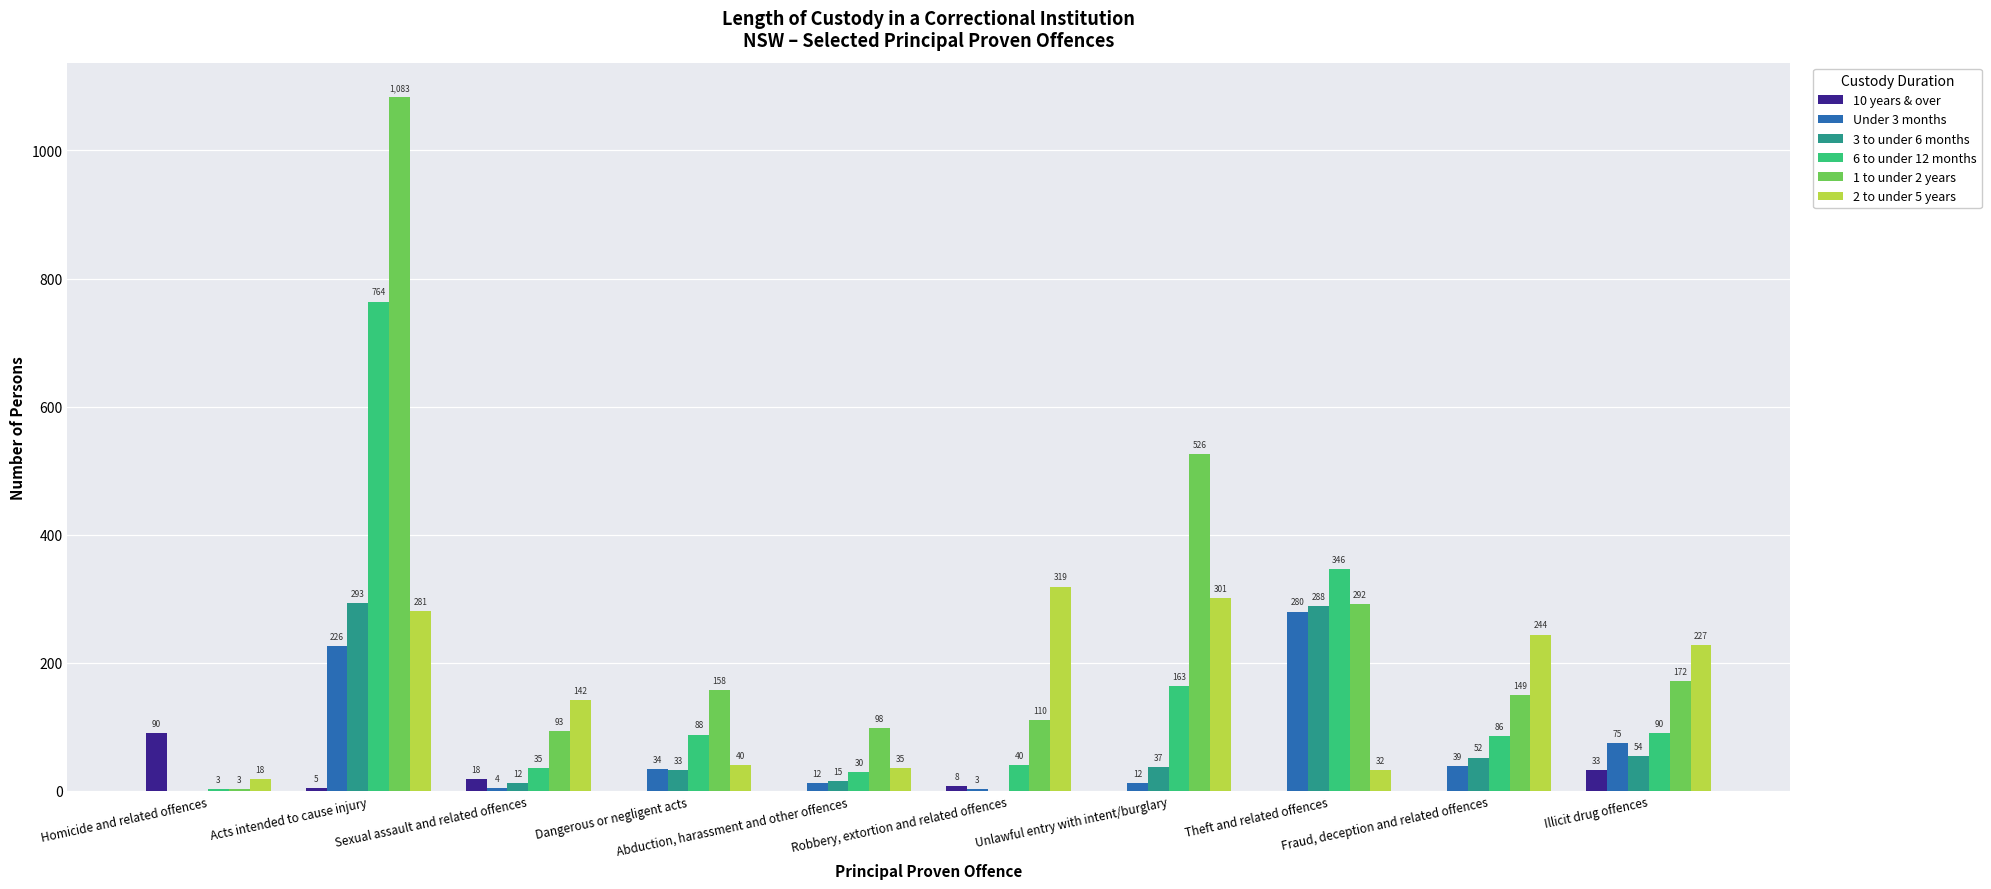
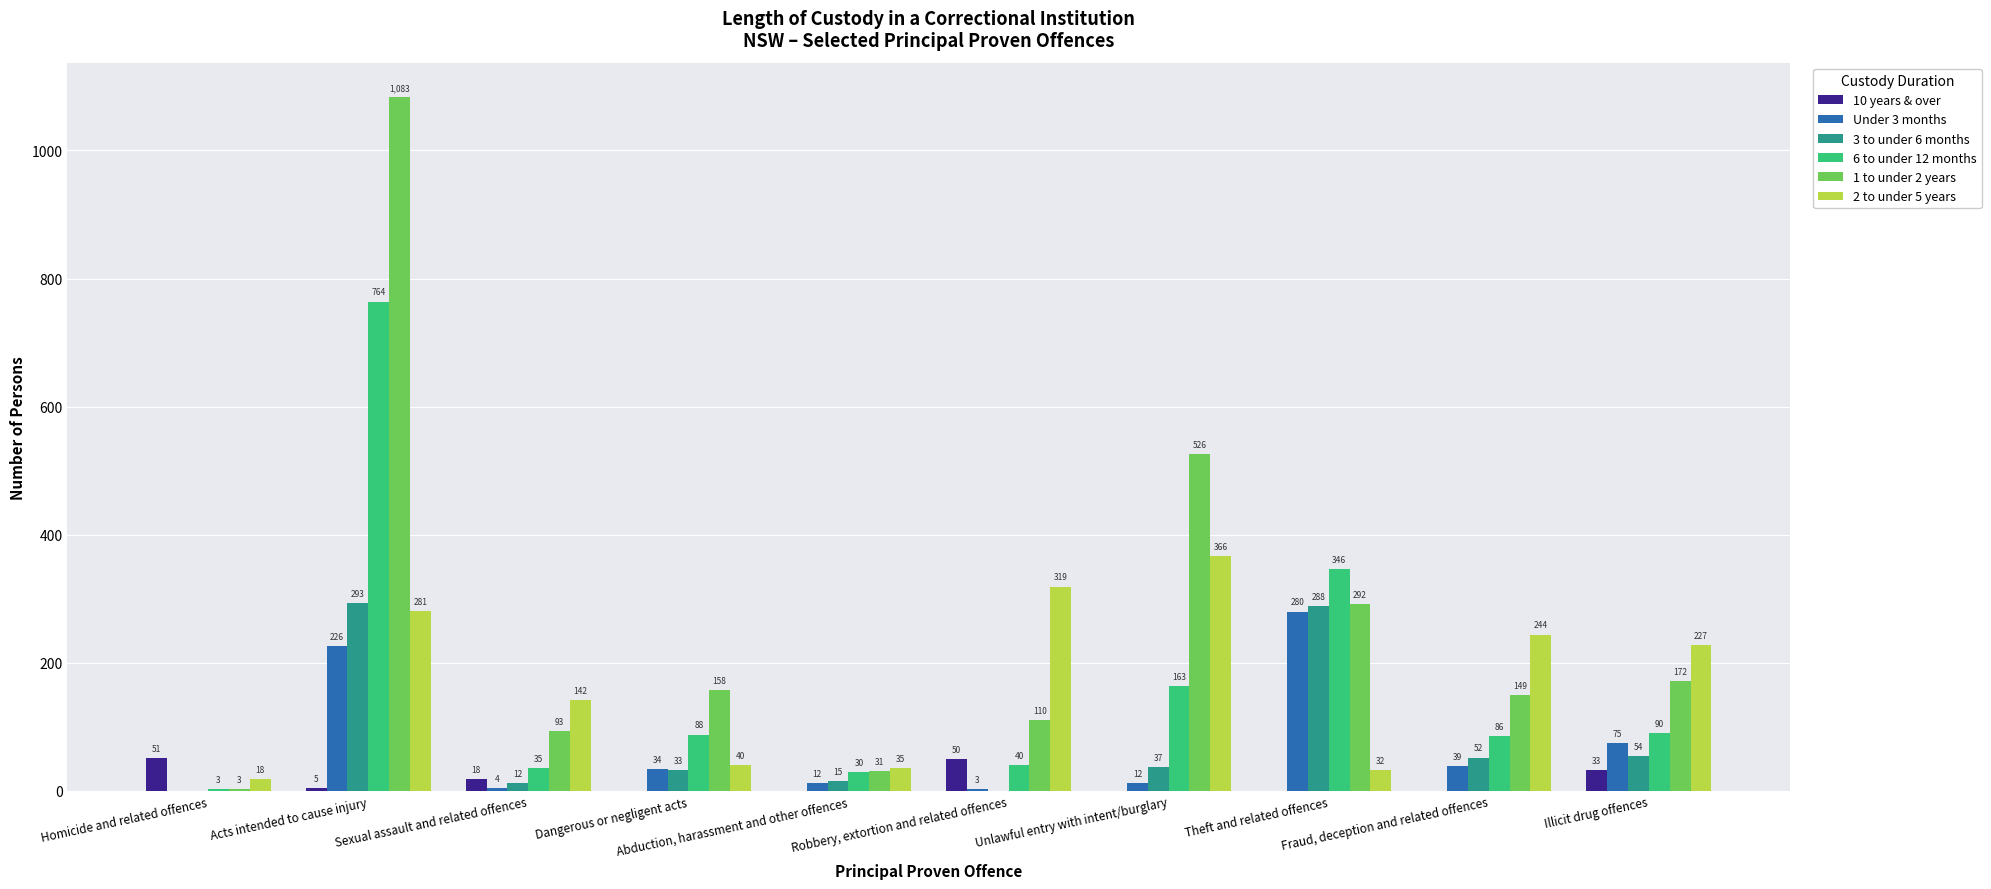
  {
    "10 years & over": {
-     "Homicide and related offences": "90",
+     "Homicide and related offences": "51",
      "Acts intended to cause injury": "5",
      "Sexual assault and related offences": "18",
-     "Robbery, extortion and related offences": "8",
+     "Robbery, extortion and related offences": "50",
      "Illicit drug offences": "33"
    },
    "Under 3 months": {
      "Acts intended to cause injury": "226",
      "Sexual assault and related offences": "4",
      "Dangerous or negligent acts": "34",
      "Abduction, harassment and other offences": "12",
      "Robbery, extortion and related offences": "3",
      "Unlawful entry with intent/burglary": "12",
      "Theft and related offences": "280",
      "Fraud, deception and related offences": "39",
      "Illicit drug offences": "75"
    },
    "1 to under 2 years": {
      "Homicide and related offences": "3",
      "Acts intended to cause injury": "1,083",
      "Sexual assault and related offences": "93",
      "Dangerous or negligent acts": "158",
-     "Abduction, harassment and other offences": "98",
+     "Abduction, harassment and other offences": "31",
      "Robbery, extortion and related offences": "110",
      "Unlawful entry with intent/burglary": "526",
      "Theft and related offences": "292",
      "Fraud, deception and related offences": "149",
      "Illicit drug offences": "172"
    },
    "2 to under 5 years": {
      "Homicide and related offences": "18",
      "Acts intended to cause injury": "281",
      "Sexual assault and related offences": "142",
      "Dangerous or negligent acts": "40",
      "Abduction, harassment and other offences": "35",
      "Robbery, extortion and related offences": "319",
-     "Unlawful entry with intent/burglary": "301",
+     "Unlawful entry with intent/burglary": "366",
      "Theft and related offences": "32",
      "Fraud, deception and related offences": "244",
      "Illicit drug offences": "227"
    }
  }
